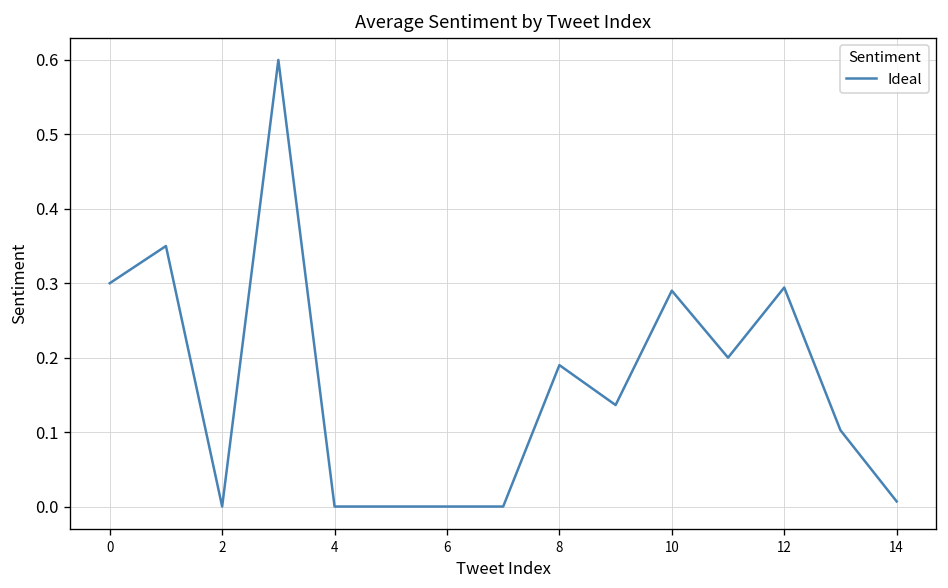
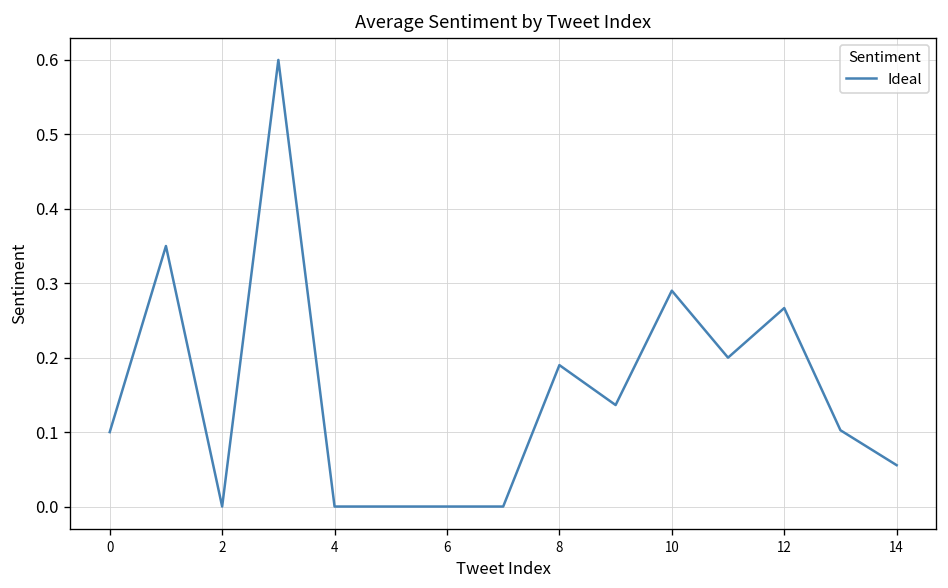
  {
-   "0": 0.3,
+   "0": 0.1,
    "2": 0.00,
    "4": 0.00,
    "6": 0.00,
    "8": 0.19,
    "10": 0.29,
-   "12": 0.29,
-   "14": 0.01
+   "12": 0.27,
+   "14": 0.06
  }
